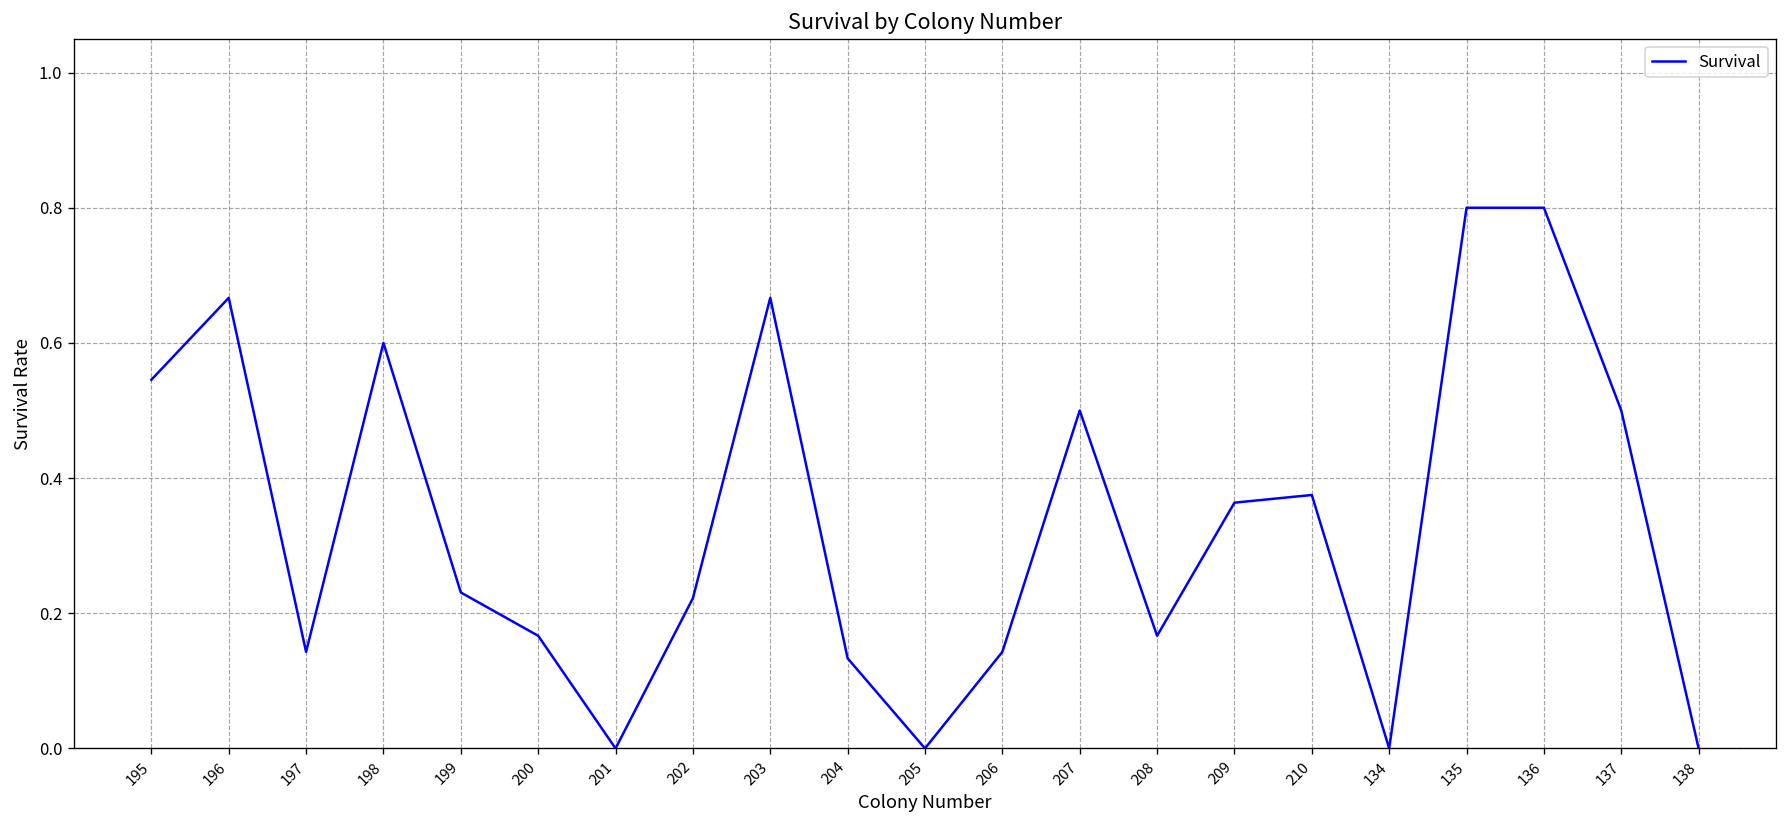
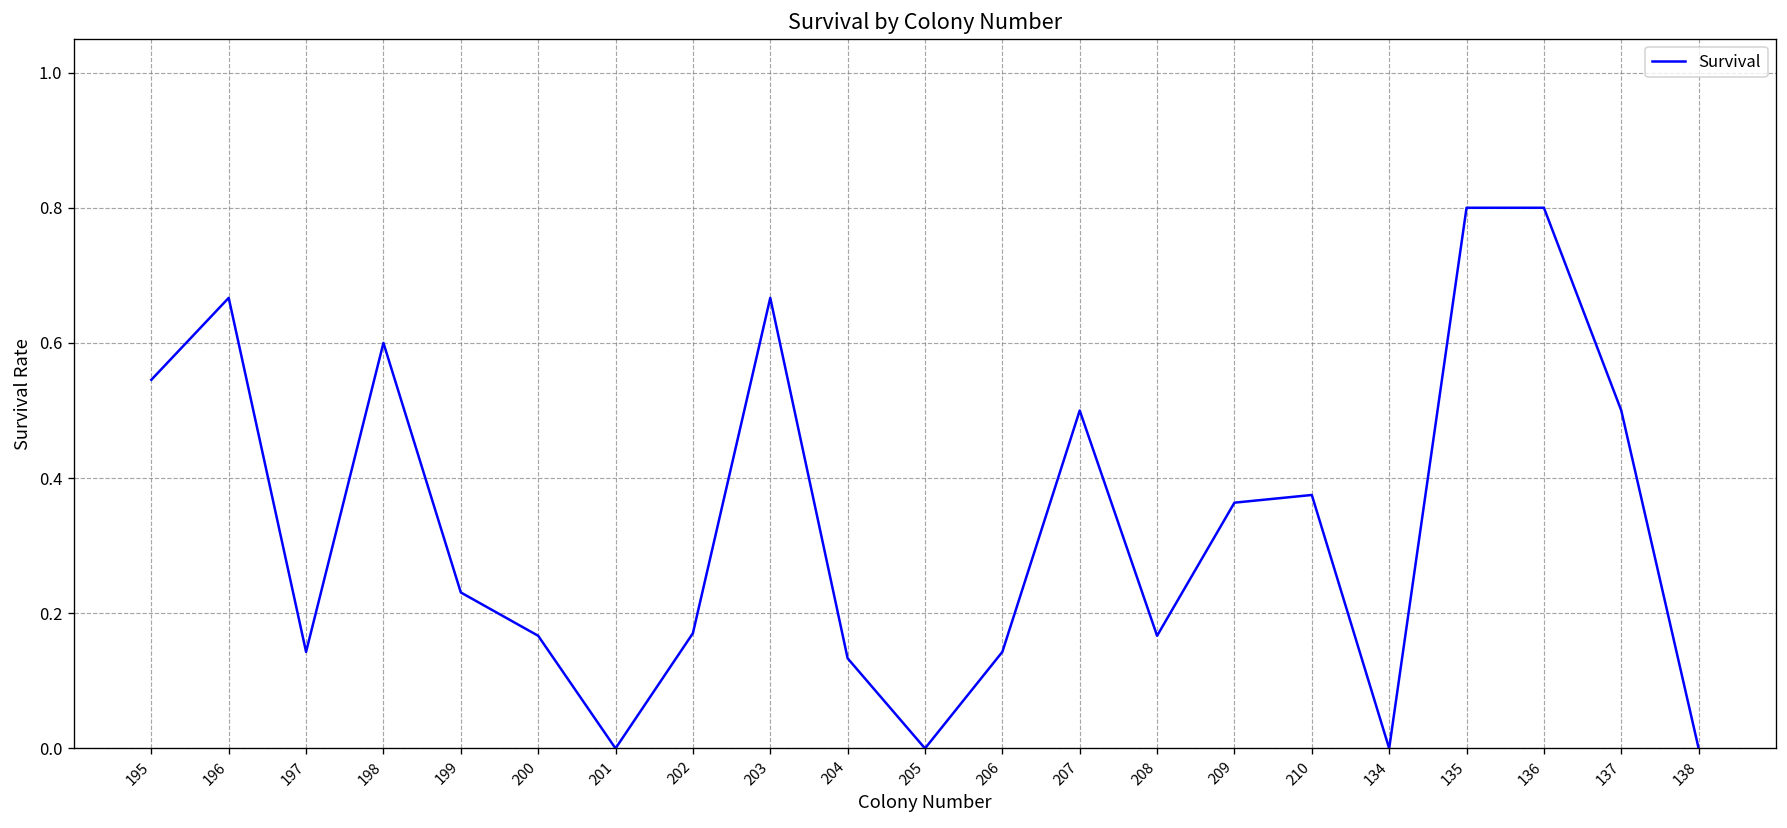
  {
    "195": 0.55,
    "196": 0.67,
    "197": 0.14,
    "198": 0.60,
    "199": 0.23,
    "200": 0.17,
    "201": 0.00,
-   "202": 0.22,
+   "202": 0.17,
    "203": 0.67,
    "204": 0.13,
    "205": 0.00,
    "206": 0.14,
    "207": 0.50,
    "208": 0.17,
    "209": 0.36,
    "210": 0.38,
    "134": 0.00,
    "135": 0.80,
    "136": 0.80,
    "137": 0.50,
    "138": 0.00
  }
